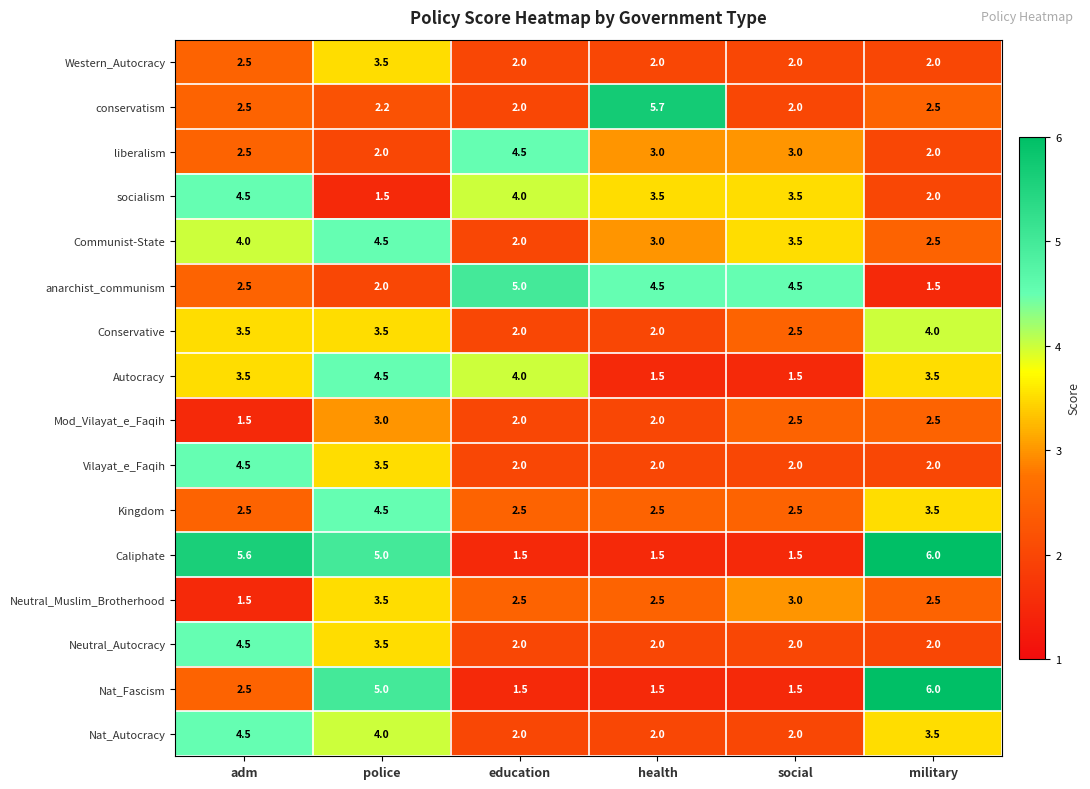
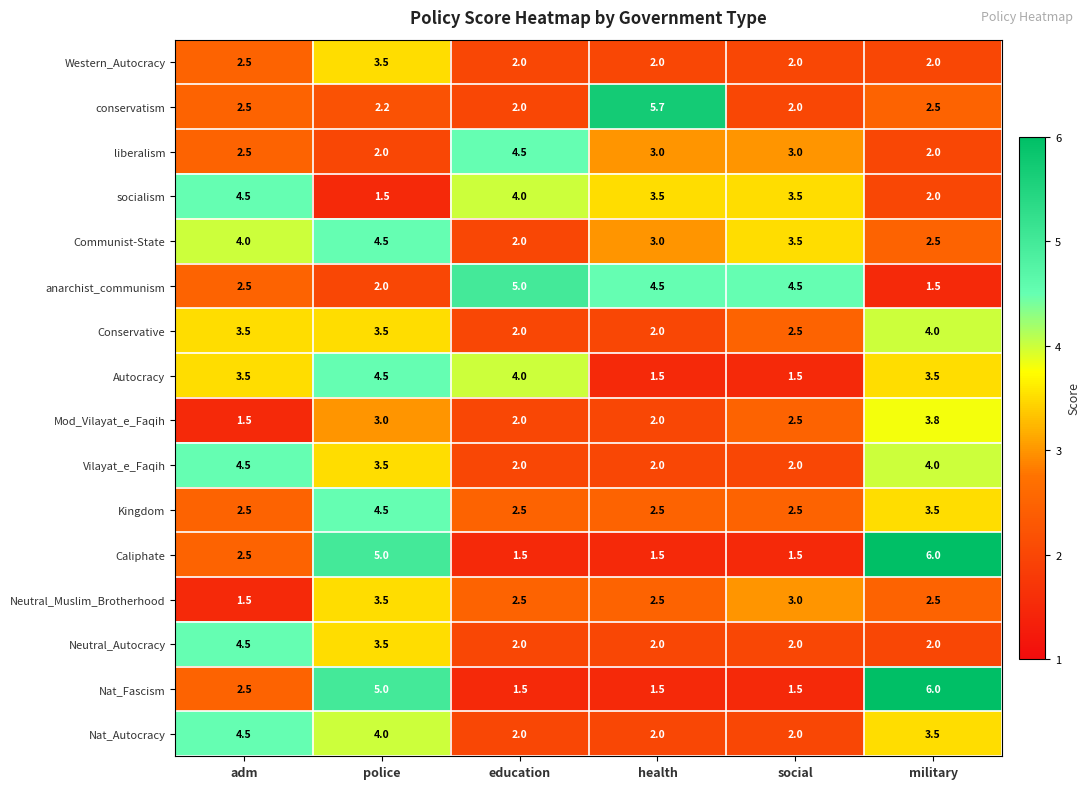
  {
    "Western_Autocracy": {
      "adm": 2.5,
      "police": 3.5,
      "education": 2.0,
      "health": 2.0,
      "social": 2.0,
      "military": 2.0
    },
    "conservatism": {
      "adm": 2.5,
      "police": 2.2,
      "education": 2.0,
      "health": 5.7,
      "social": 2.0,
      "military": 2.5
    },
    "liberalism": {
      "adm": 2.5,
      "police": 2.0,
      "education": 4.5,
      "health": 3.0,
      "social": 3.0,
      "military": 2.0
    },
    "socialism": {
      "adm": 4.5,
      "police": 1.5,
      "education": 4.0,
      "health": 3.5,
      "social": 3.5,
      "military": 2.0
    },
    "Communist-State": {
      "adm": 4.0,
      "police": 4.5,
      "education": 2.0,
      "health": 3.0,
      "social": 3.5,
      "military": 2.5
    },
    "anarchist_communism": {
      "adm": 2.5,
      "police": 2.0,
      "education": 5.0,
      "health": 4.5,
      "social": 4.5,
      "military": 1.5
    },
    "Conservative": {
      "adm": 3.5,
      "police": 3.5,
      "education": 2.0,
      "health": 2.0,
      "social": 2.5,
      "military": 4.0
    },
    "Autocracy": {
      "adm": 3.5,
      "police": 4.5,
      "education": 4.0,
      "health": 1.5,
      "social": 1.5,
      "military": 3.5
    },
    "Mod_Vilayat_e_Faqih": {
      "adm": 1.5,
      "police": 3.0,
      "education": 2.0,
      "health": 2.0,
      "social": 2.5,
-     "military": 2.5
+     "military": 3.8
    },
    "Vilayat_e_Faqih": {
      "adm": 4.5,
      "police": 3.5,
      "education": 2.0,
      "health": 2.0,
      "social": 2.0,
-     "military": 2.0
+     "military": 4.0
    },
    "Kingdom": {
      "adm": 2.5,
      "police": 4.5,
      "education": 2.5,
      "health": 2.5,
      "social": 2.5,
      "military": 3.5
    },
    "Caliphate": {
-     "adm": 5.6,
+     "adm": 2.5,
      "police": 5.0,
      "education": 1.5,
      "health": 1.5,
      "social": 1.5,
      "military": 6.0
    },
    "Neutral_Muslim_Brotherhood": {
      "adm": 1.5,
      "police": 3.5,
      "education": 2.5,
      "health": 2.5,
      "social": 3.0,
      "military": 2.5
    },
    "Neutral_Autocracy": {
      "adm": 4.5,
      "police": 3.5,
      "education": 2.0,
      "health": 2.0,
      "social": 2.0,
      "military": 2.0
    },
    "Nat_Fascism": {
      "adm": 2.5,
      "police": 5.0,
      "education": 1.5,
      "health": 1.5,
      "social": 1.5,
      "military": 6.0
    },
    "Nat_Autocracy": {
      "adm": 4.5,
      "police": 4.0,
      "education": 2.0,
      "health": 2.0,
      "social": 2.0,
      "military": 3.5
    }
  }
